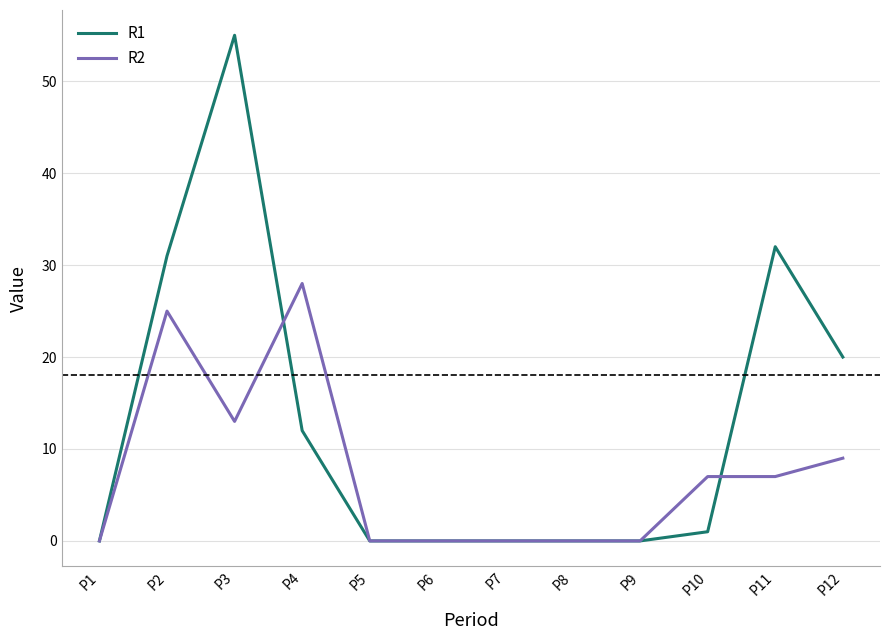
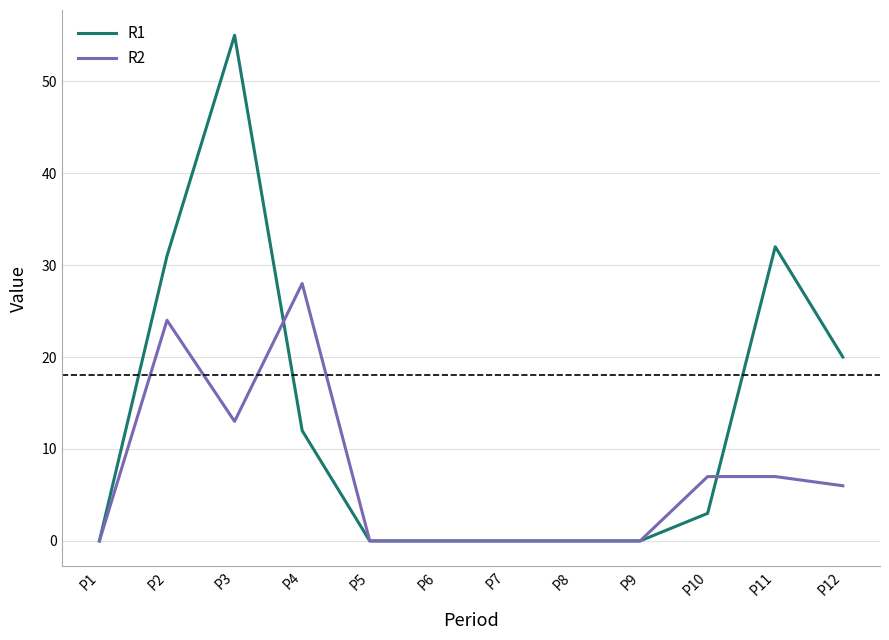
  {
    "R1": {
      "P2": 31,
      "P3": 55,
      "P4": 12,
-     "P10": 1,
+     "P10": 3,
      "P11": 32,
      "P12": 20
    },
    "R2": {
-     "P2": 25,
+     "P2": 24,
      "P3": 13,
      "P4": 28,
      "P10": 7,
      "P11": 7,
-     "P12": 9
+     "P12": 6
    }
  }
